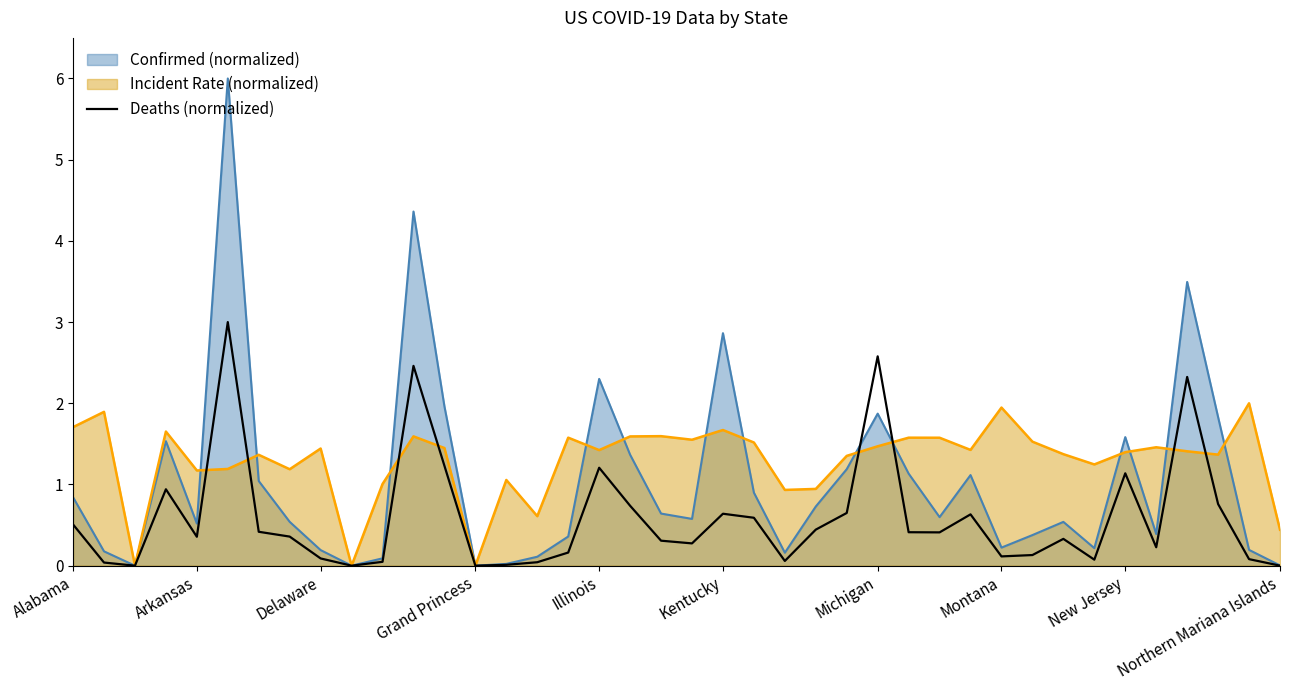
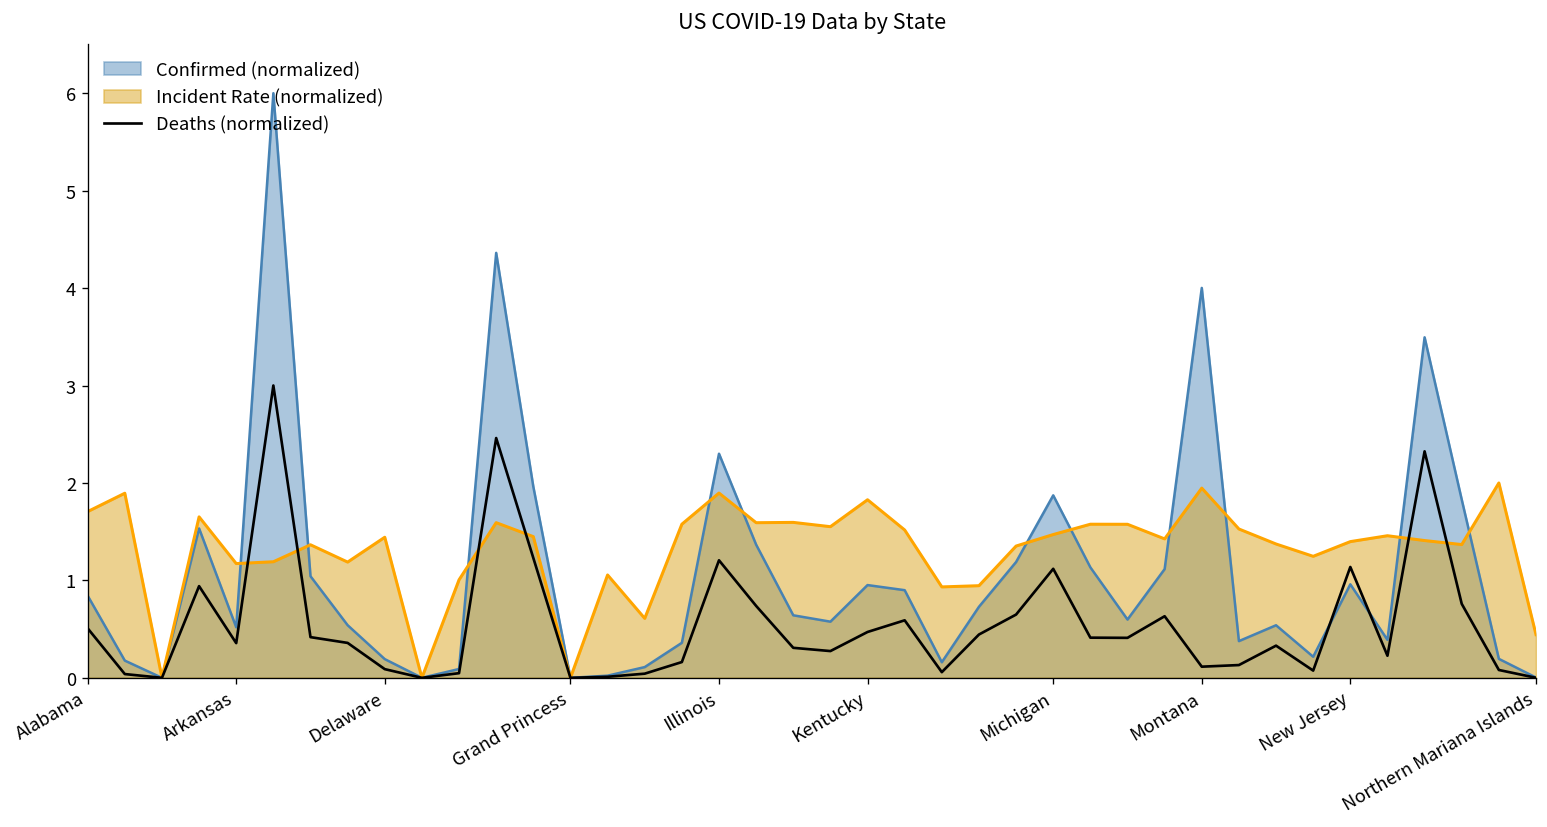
  {
    "Confirmed (normalized)": {
      "Alabama": 0.8,
      "Arkansas": 0.5,
      "Delaware": 0.2,
      "Illinois": 2.3,
-     "Kentucky": 2.9,
+     "Kentucky": 1.0,
      "Michigan": 1.9,
-     "Montana": 0.2,
-     "New Jersey": 1.6
+     "Montana": 4.0,
+     "New Jersey": 1.0
    },
    "Incident Rate (normalized)": {
      "Alabama": 1.7,
      "Arkansas": 1.2,
      "Delaware": 1.4,
-     "Illinois": 1.4,
-     "Kentucky": 1.7,
+     "Illinois": 1.9,
+     "Kentucky": 1.8,
      "Michigan": 1.5,
      "Montana": 1.9,
      "New Jersey": 1.4,
      "Northern Mariana Islands": 0.4
    },
    "Deaths (normalized)": {
      "Alabama": 0.5,
      "Arkansas": 0.4,
      "Delaware": 0.1,
      "Illinois": 1.2,
-     "Kentucky": 0.6,
-     "Michigan": 2.6,
+     "Kentucky": 0.5,
+     "Michigan": 1.1,
      "Montana": 0.1,
      "New Jersey": 1.1
    }
  }
